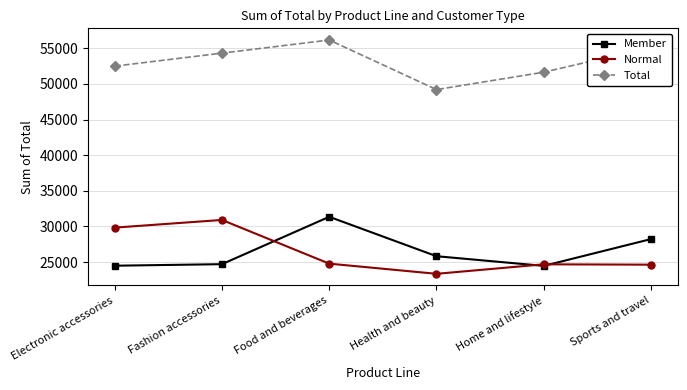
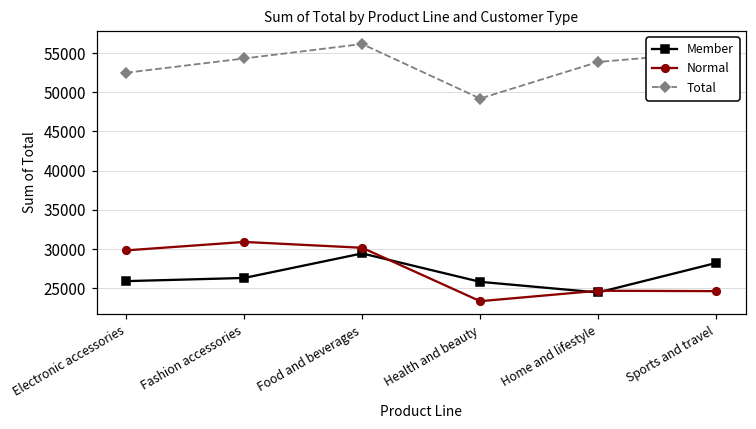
  {
    "Member": {
-     "Electronic accessories": 24000,
-     "Fashion accessories": 25000,
-     "Food and beverages": 31000,
+     "Electronic accessories": 26000,
+     "Fashion accessories": 26000,
+     "Food and beverages": 29000,
      "Health and beauty": 26000,
      "Sports and travel": 28000
    },
    "Normal": {
      "Electronic accessories": 30000,
      "Fashion accessories": 31000,
-     "Food and beverages": 25000,
+     "Food and beverages": 30000,
      "Health and beauty": 23000,
      "Sports and travel": 25000
    },
    "Total": {
      "Electronic accessories": 52000,
      "Fashion accessories": 54000,
      "Food and beverages": 56000,
      "Health and beauty": 49000,
-     "Home and lifestyle": 52000
+     "Home and lifestyle": 54000
    }
  }
